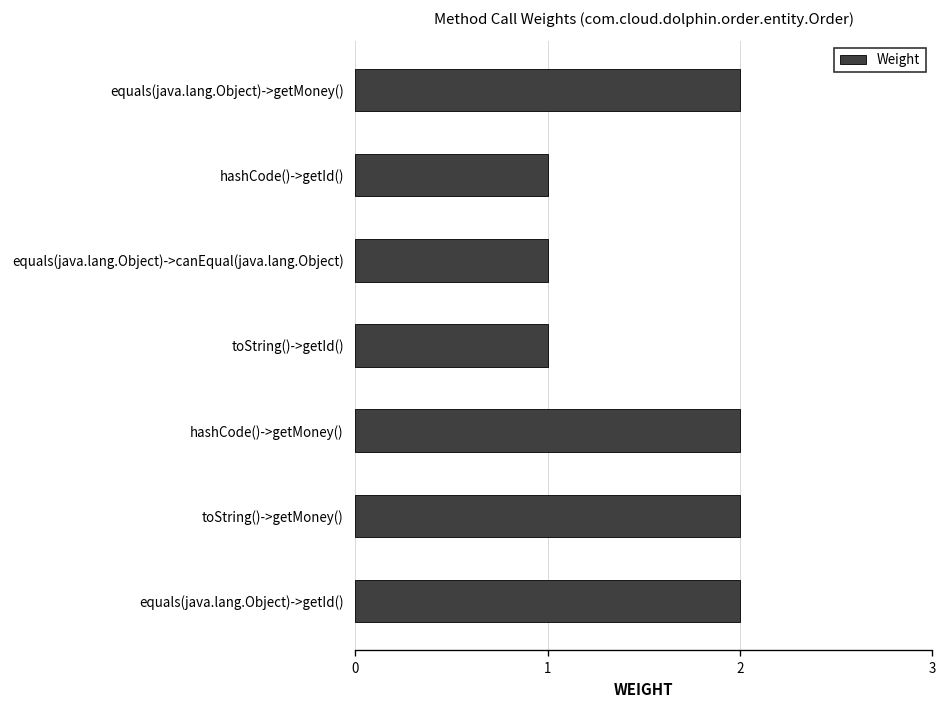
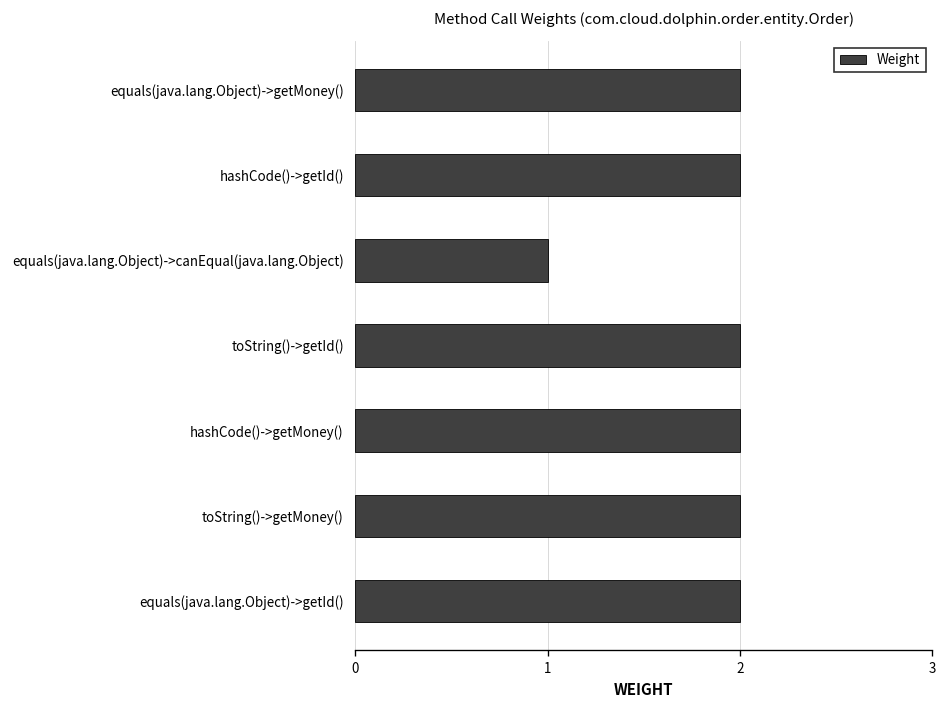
  {
    "equals(java.lang.Object)->getMoney()": 2,
-   "hashCode()->getId()": 1,
+   "hashCode()->getId()": 2,
    "equals(java.lang.Object)->canEqual(java.lang.Object)": 1,
-   "toString()->getId()": 1,
+   "toString()->getId()": 2,
    "hashCode()->getMoney()": 2,
    "toString()->getMoney()": 2,
    "equals(java.lang.Object)->getId()": 2
  }
